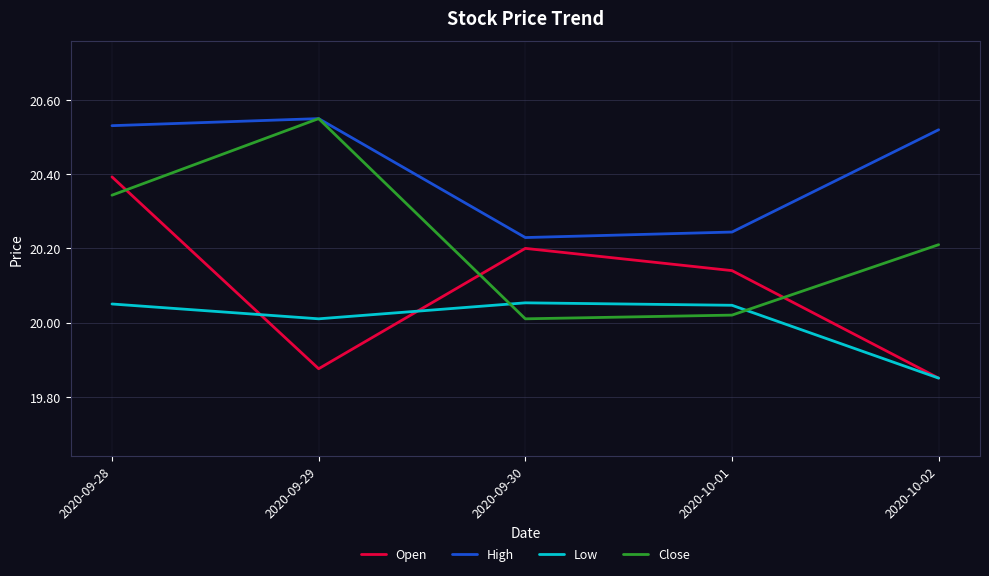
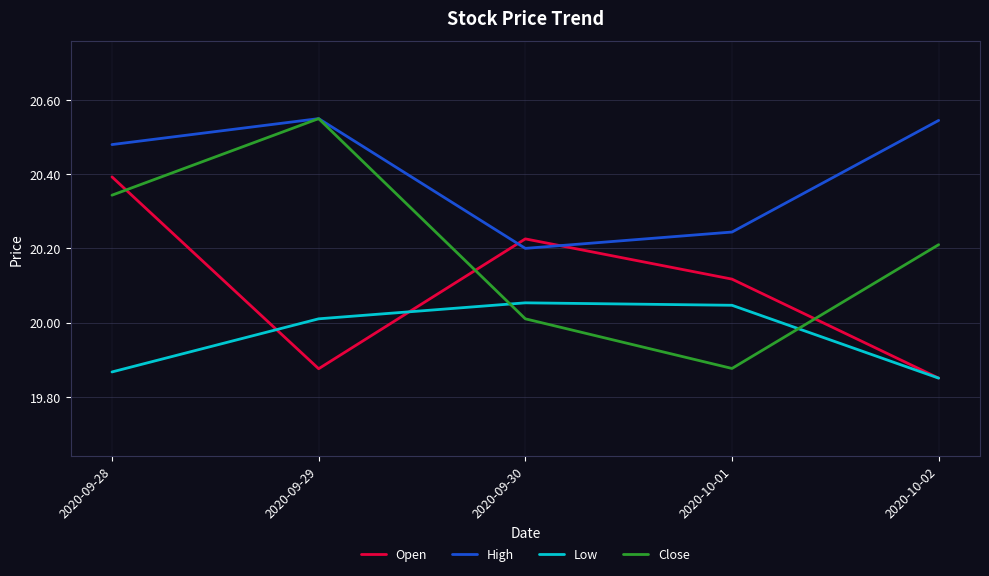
  {
    "Open": {
      "2020-09-28": 20.39,
      "2020-09-29": 19.88,
-     "2020-09-30": 20.20,
-     "2020-10-01": 20.14
+     "2020-09-30": 20.23,
+     "2020-10-01": 20.12
    },
    "High": {
-     "2020-09-28": 20.53,
-     "2020-09-30": 20.23,
+     "2020-09-28": 20.48,
+     "2020-09-30": 20.20,
      "2020-10-01": 20.24,
-     "2020-10-02": 20.52
+     "2020-10-02": 20.55
    },
    "Low": {
-     "2020-09-28": 20.05,
+     "2020-09-28": 19.87,
      "2020-09-29": 20.01,
      "2020-09-30": 20.05,
      "2020-10-01": 20.05
    },
    "Close": {
      "2020-09-28": 20.34,
      "2020-09-30": 20.01,
-     "2020-10-01": 20.02,
+     "2020-10-01": 19.88,
      "2020-10-02": 20.21
    }
  }
